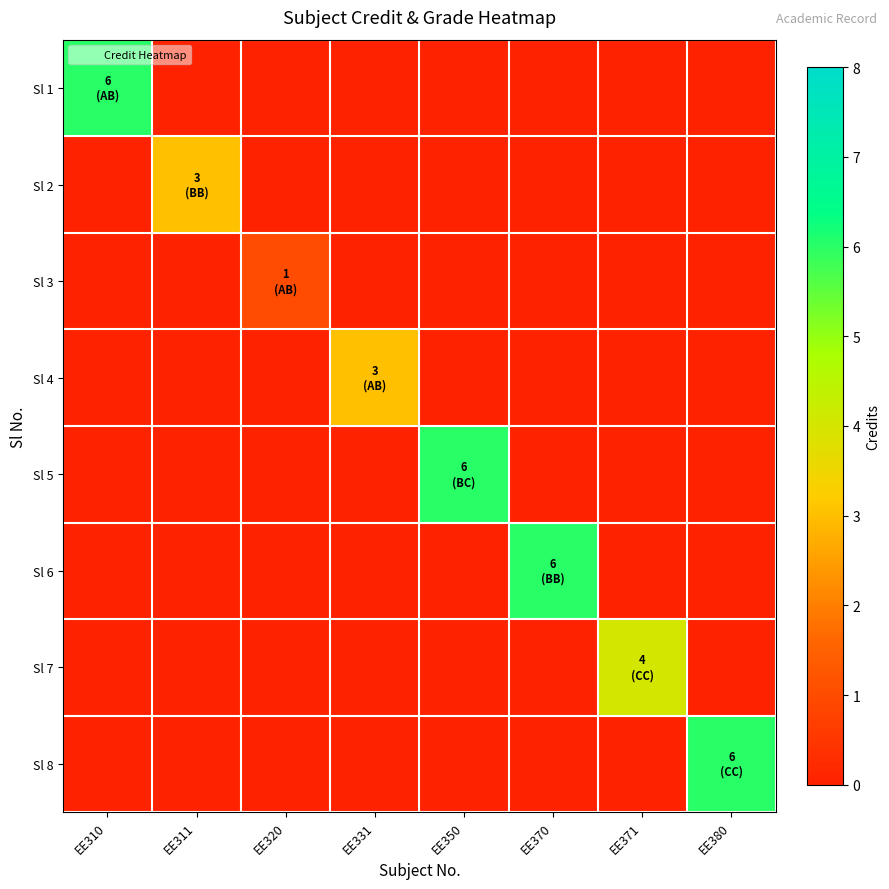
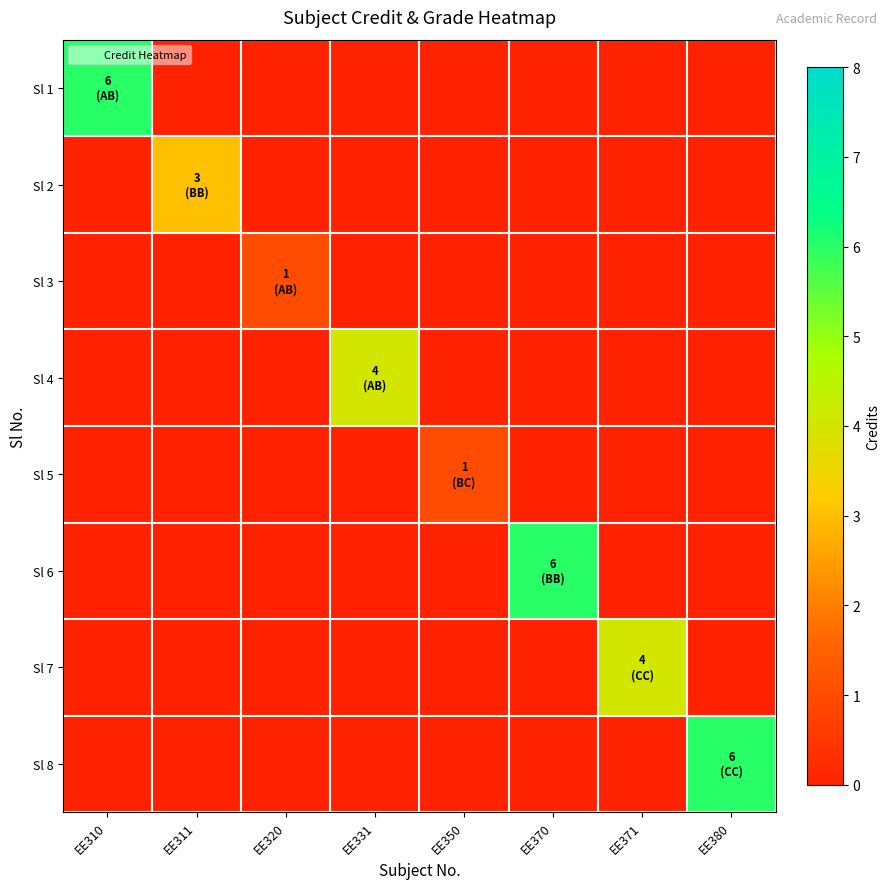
  {
    "Sl 1": {
      "EE310": 6
    },
    "Sl 2": {
      "EE311": 3
    },
    "Sl 3": {
      "EE320": 1
    },
    "Sl 4": {
-     "EE331": 3
+     "EE331": 4
    },
    "Sl 5": {
-     "EE350": 6
+     "EE350": 1
    },
    "Sl 6": {
      "EE370": 6
    },
    "Sl 7": {
      "EE371": 4
    },
    "Sl 8": {
      "EE380": 6
    }
  }
